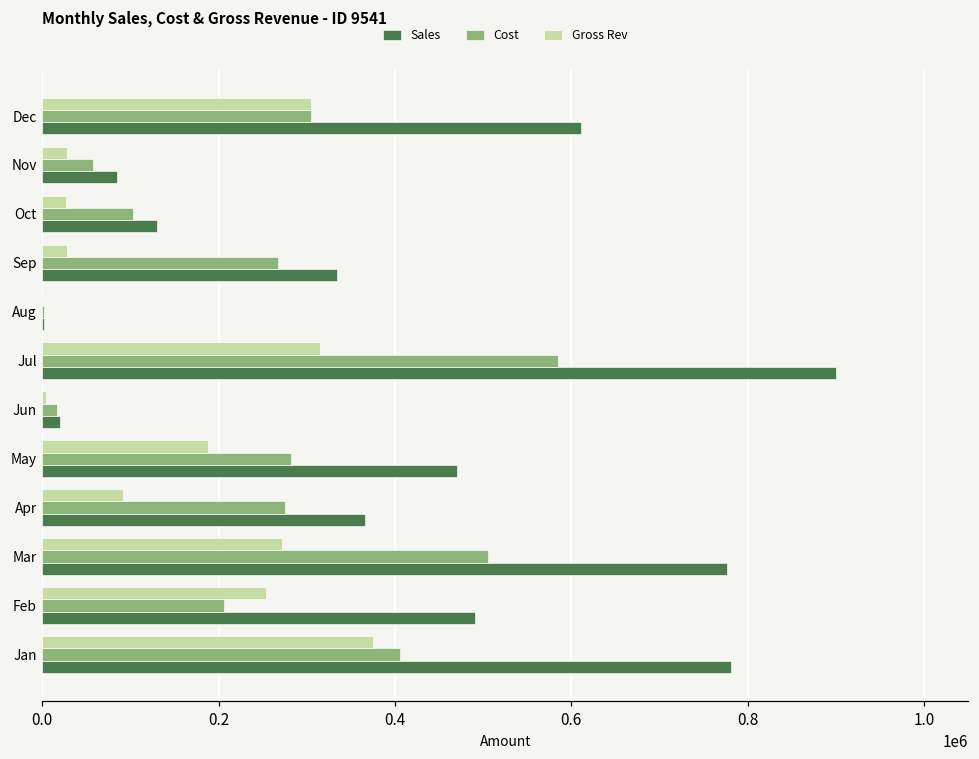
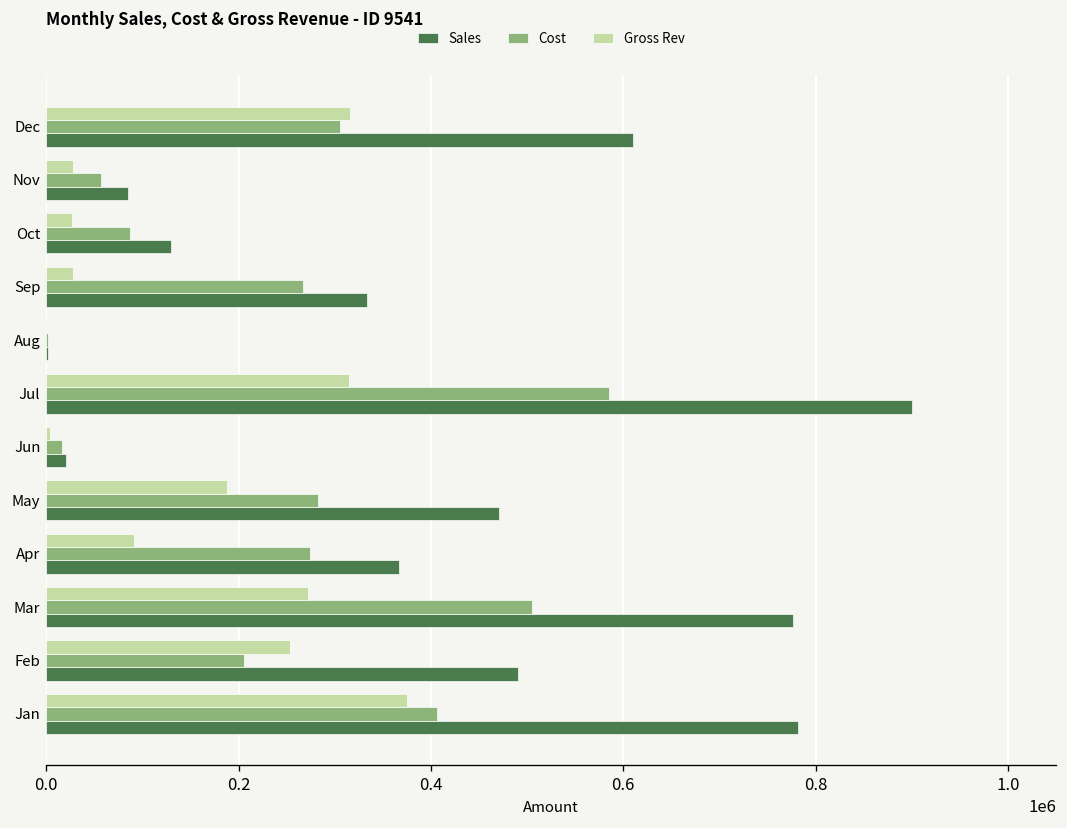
  {
    "Sales": {
      "Dec": 610000,
      "Nov": 90000,
      "Oct": 130000,
      "Sep": 330000,
      "Jul": 900000,
      "Jun": 20000,
      "May": 470000,
      "Apr": 370000,
      "Mar": 780000,
      "Feb": 490000,
      "Jan": 780000
    },
    "Cost": {
      "Dec": 310000,
      "Nov": 60000,
-     "Oct": 100000,
+     "Oct": 90000,
      "Sep": 270000,
      "Jul": 590000,
      "Jun": 20000,
      "May": 280000,
      "Apr": 270000,
      "Mar": 510000,
      "Feb": 210000,
      "Jan": 410000
    },
    "Gross Rev": {
-     "Dec": 310000,
+     "Dec": 320000,
      "Nov": 30000,
      "Oct": 30000,
      "Sep": 30000,
      "Jul": 320000,
      "Jun": 0,
      "May": 190000,
      "Apr": 90000,
      "Mar": 270000,
      "Feb": 250000,
      "Jan": 380000
    }
  }
